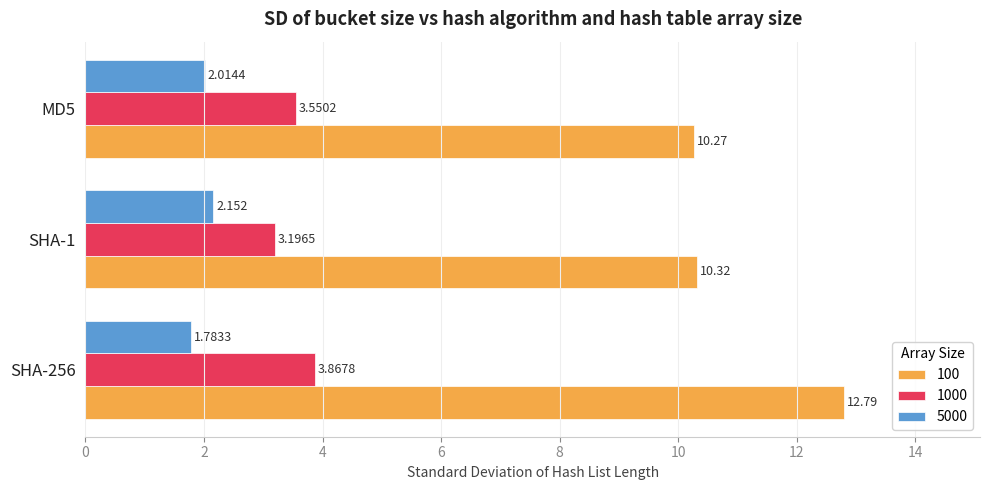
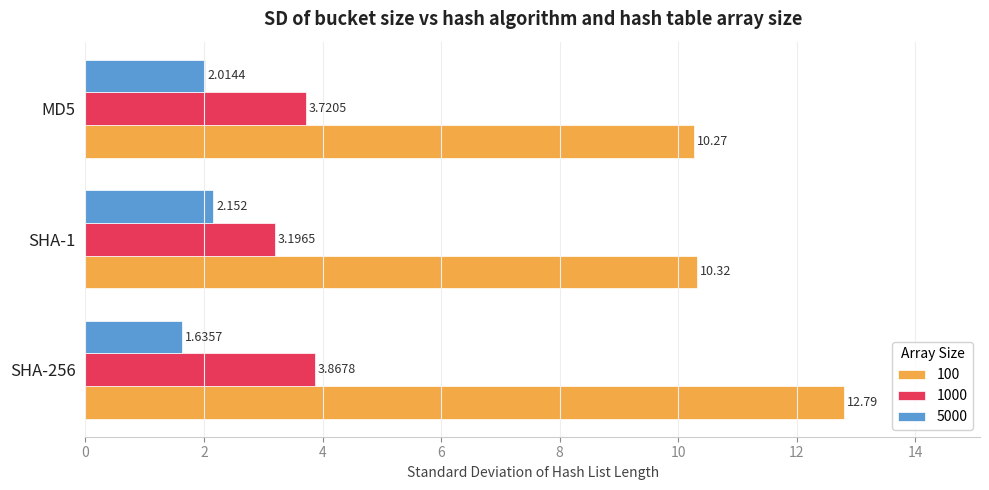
  {
    "100": {
      "MD5": 10.27,
      "SHA-1": 10.32,
      "SHA-256": 12.79
    },
    "1000": {
-     "MD5": 3.5502,
+     "MD5": 3.7205,
      "SHA-1": 3.1965,
      "SHA-256": 3.8678
    },
    "5000": {
      "MD5": 2.0144,
      "SHA-1": 2.152,
-     "SHA-256": 1.7833
+     "SHA-256": 1.6357
    }
  }
